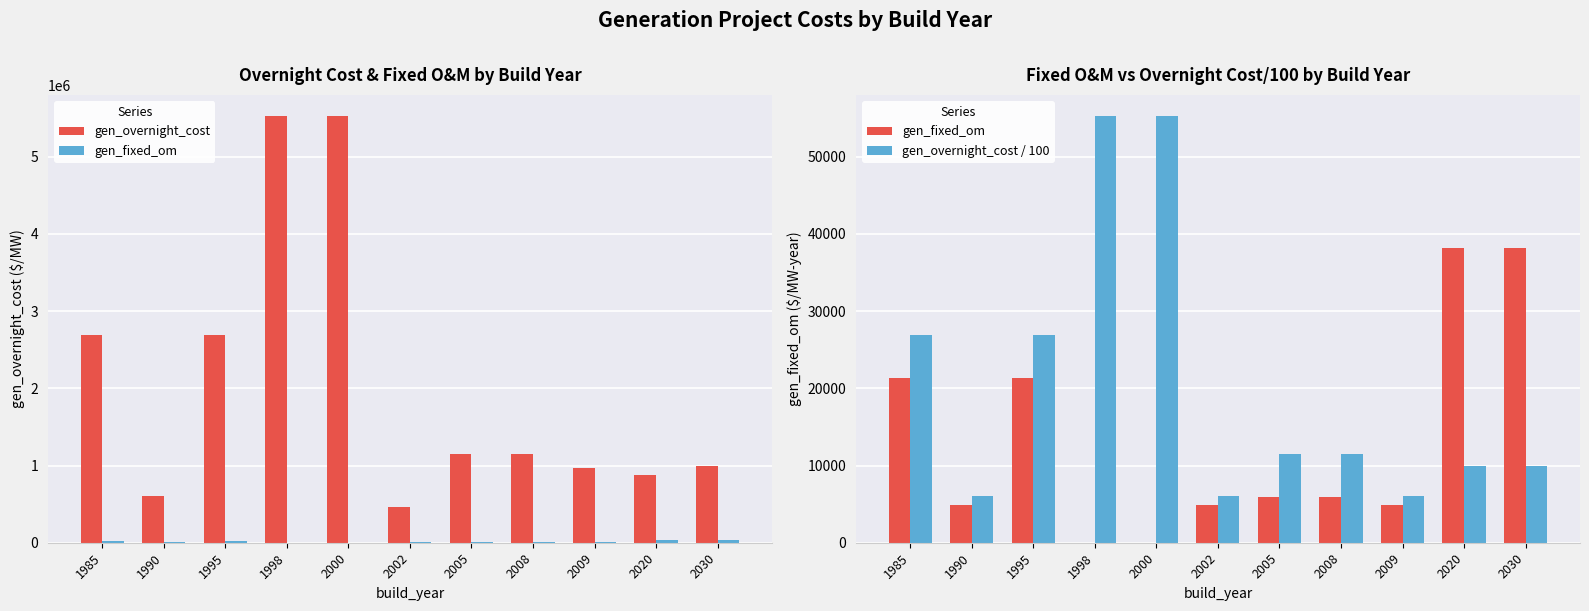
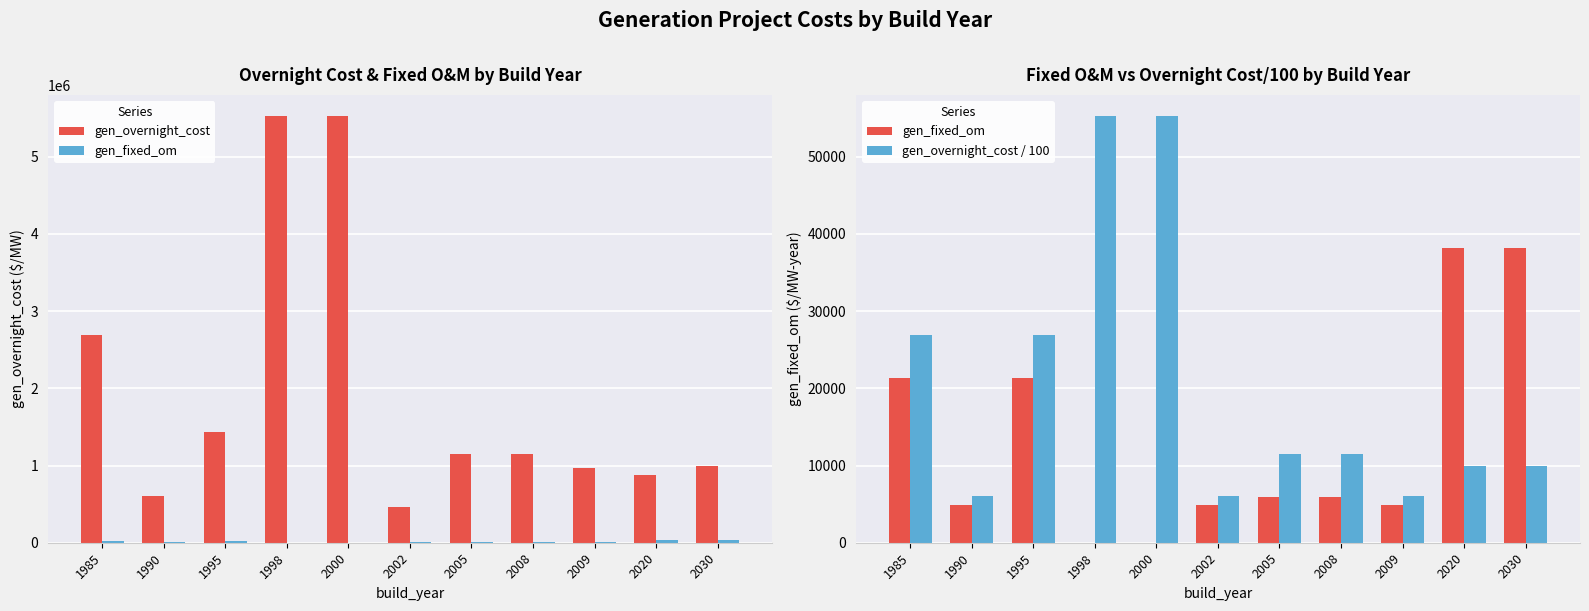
  {
    "Overnight Cost & Fixed O&M by Build Year": {
      "gen_overnight_cost": {
        "1985": 2700000,
        "1990": 600000,
-       "1995": 2700000,
+       "1995": 1400000,
        "1998": 5500000,
        "2000": 5500000,
        "2002": 500000,
        "2005": 1100000,
        "2008": 1100000,
        "2009": 1000000,
        "2020": 900000,
        "2030": 1000000
      }
    },
    "Fixed O&M vs Overnight Cost/100 by Build Year": {
      "gen_fixed_om": {
        "1985": 21000,
        "1990": 5000,
        "1995": 21000,
        "1998": 0,
        "2000": 0,
        "2002": 5000,
        "2005": 6000,
        "2008": 6000,
        "2009": 5000,
        "2020": 38000,
        "2030": 38000
      },
      "gen_overnight_cost / 100": {
        "1985": 27000,
        "1990": 6000,
        "1995": 27000,
        "1998": 55000,
        "2000": 55000,
        "2002": 6000,
        "2005": 11000,
        "2008": 11000,
        "2009": 6000,
        "2020": 10000,
        "2030": 10000
      }
    }
  }
